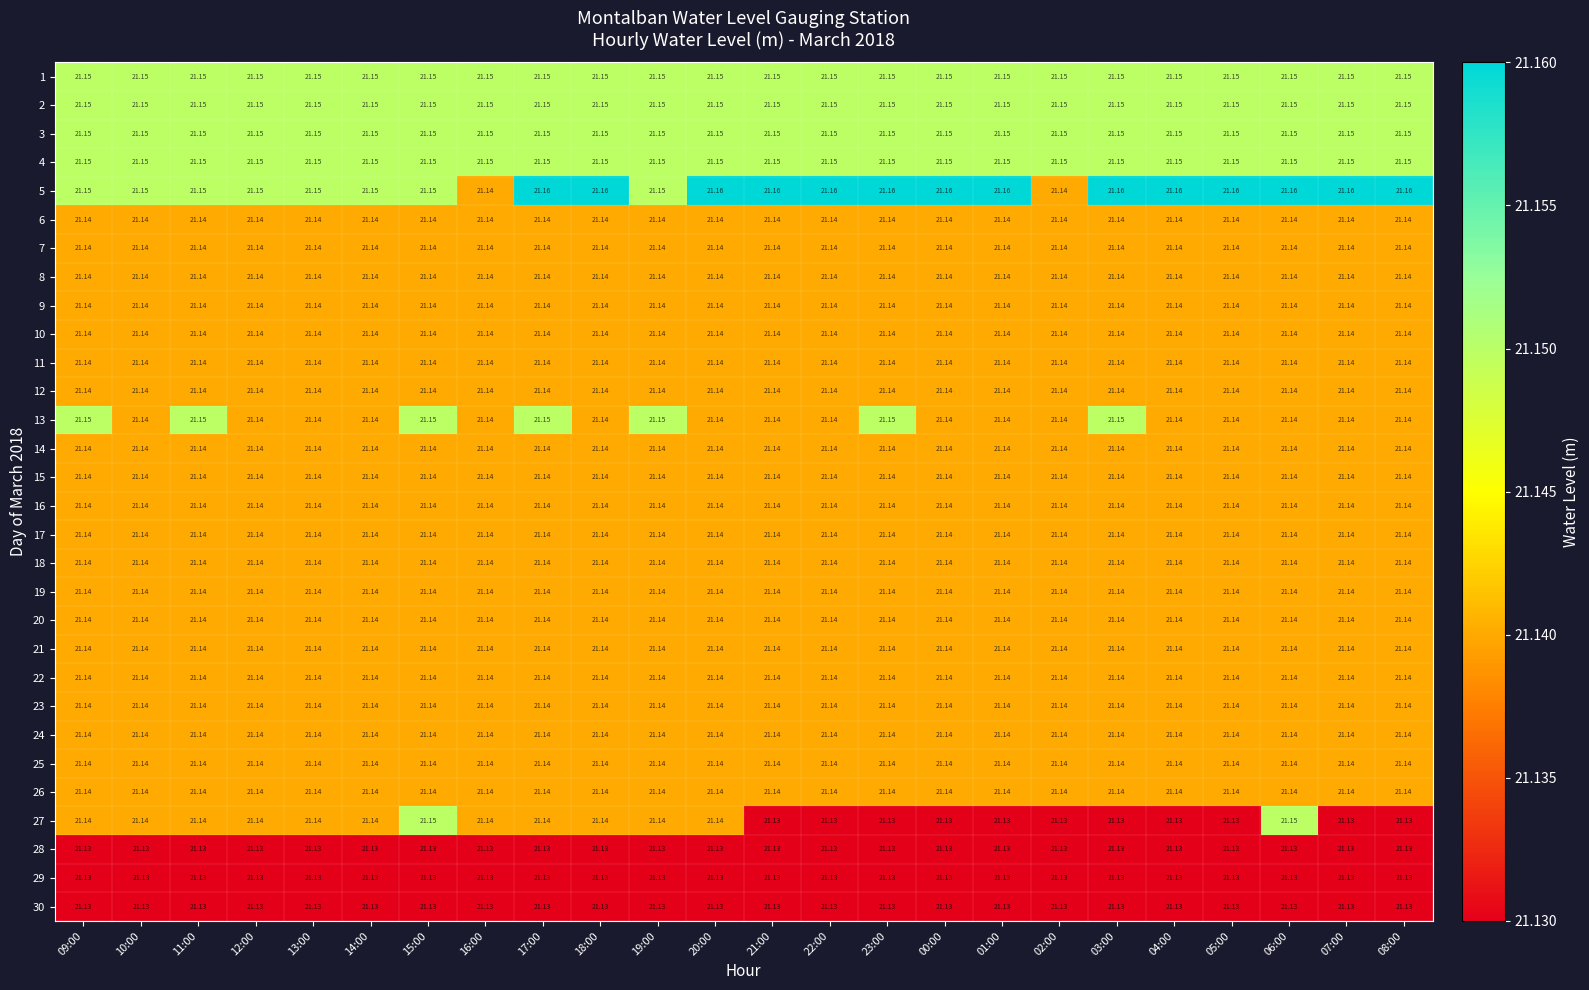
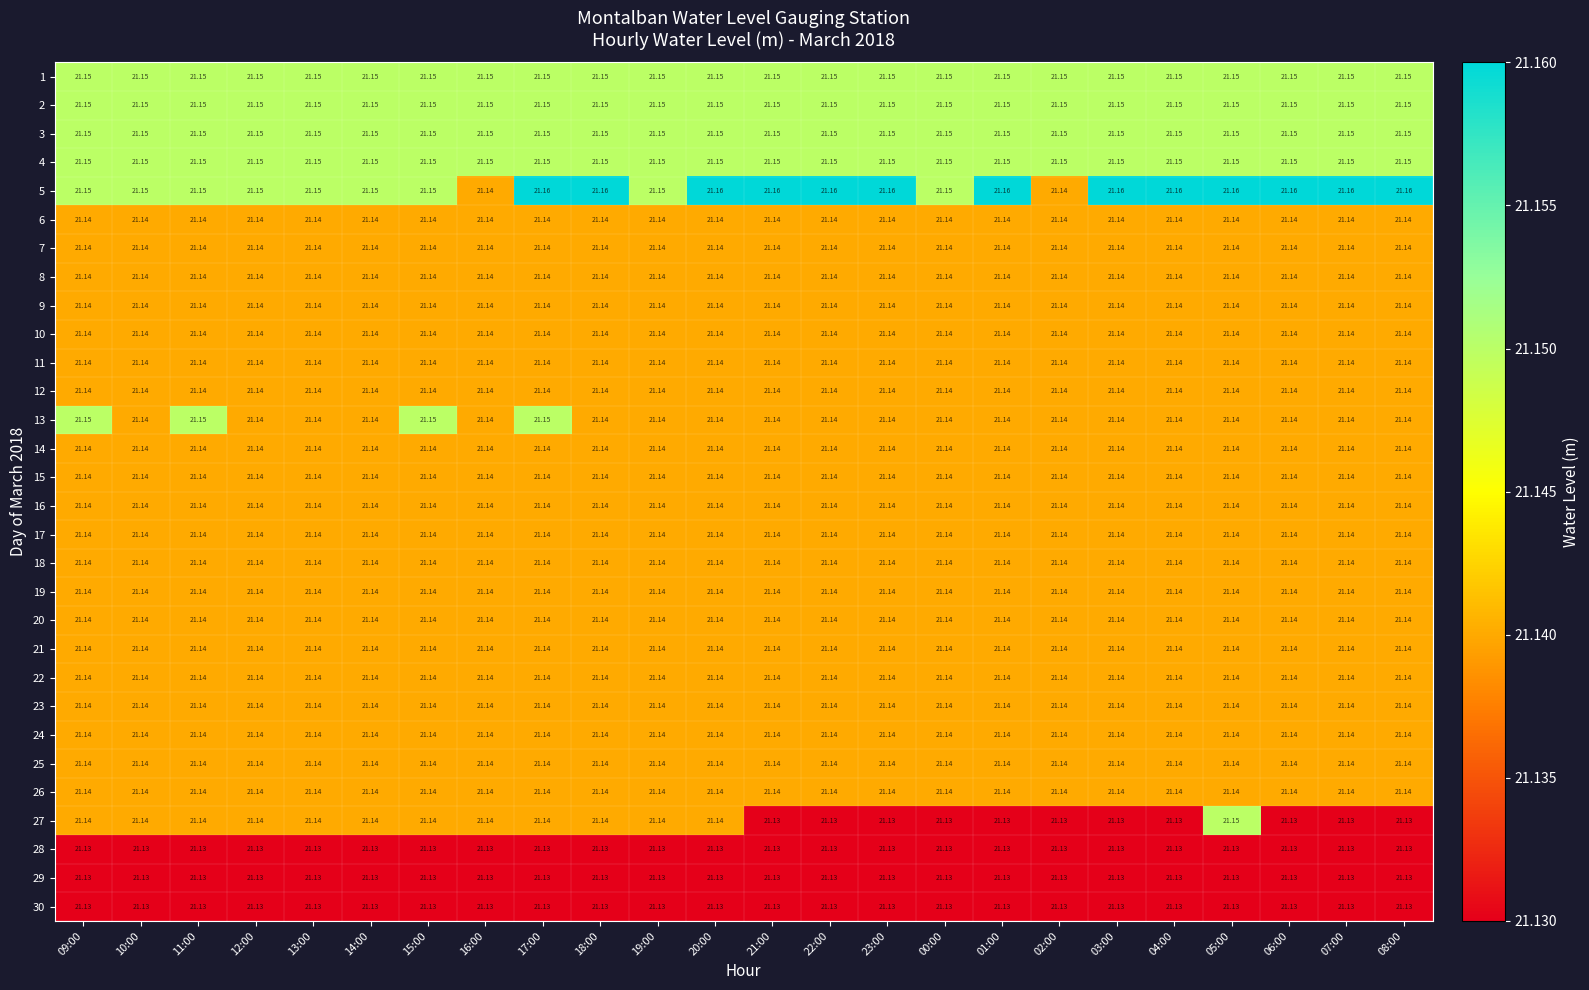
  {
    "5": {
      "09:00": 21.15,
      "10:00": 21.15,
      "11:00": 21.15,
      "12:00": 21.15,
      "13:00": 21.15,
      "14:00": 21.15,
      "15:00": 21.15,
      "16:00": 21.14,
      "17:00": 21.16,
      "18:00": 21.16,
      "19:00": 21.15,
      "20:00": 21.16,
      "21:00": 21.16,
      "22:00": 21.16,
      "23:00": 21.16,
-     "00:00": 21.16,
+     "00:00": 21.15,
      "01:00": 21.16,
      "02:00": 21.14,
      "03:00": 21.16,
      "04:00": 21.16,
      "05:00": 21.16,
      "06:00": 21.16,
      "07:00": 21.16,
      "08:00": 21.16
    },
    "13": {
      "09:00": 21.15,
      "10:00": 21.14,
      "11:00": 21.15,
      "12:00": 21.14,
      "13:00": 21.14,
      "14:00": 21.14,
      "15:00": 21.15,
      "16:00": 21.14,
      "17:00": 21.15,
      "18:00": 21.14,
-     "19:00": 21.15,
+     "19:00": 21.14,
      "20:00": 21.14,
      "21:00": 21.14,
      "22:00": 21.14,
-     "23:00": 21.15,
+     "23:00": 21.14,
      "00:00": 21.14,
      "01:00": 21.14,
      "02:00": 21.14,
-     "03:00": 21.15,
+     "03:00": 21.14,
      "04:00": 21.14,
      "05:00": 21.14,
      "06:00": 21.14,
      "07:00": 21.14,
      "08:00": 21.14
    },
    "27": {
      "09:00": 21.14,
      "10:00": 21.14,
      "11:00": 21.14,
      "12:00": 21.14,
      "13:00": 21.14,
      "14:00": 21.14,
-     "15:00": 21.15,
+     "15:00": 21.14,
      "16:00": 21.14,
      "17:00": 21.14,
      "18:00": 21.14,
      "19:00": 21.14,
      "20:00": 21.14,
      "21:00": 21.13,
      "22:00": 21.13,
      "23:00": 21.13,
      "00:00": 21.13,
      "01:00": 21.13,
      "02:00": 21.13,
      "03:00": 21.13,
      "04:00": 21.13,
-     "05:00": 21.13,
-     "06:00": 21.15,
+     "05:00": 21.15,
+     "06:00": 21.13,
      "07:00": 21.13,
      "08:00": 21.13
    }
  }
